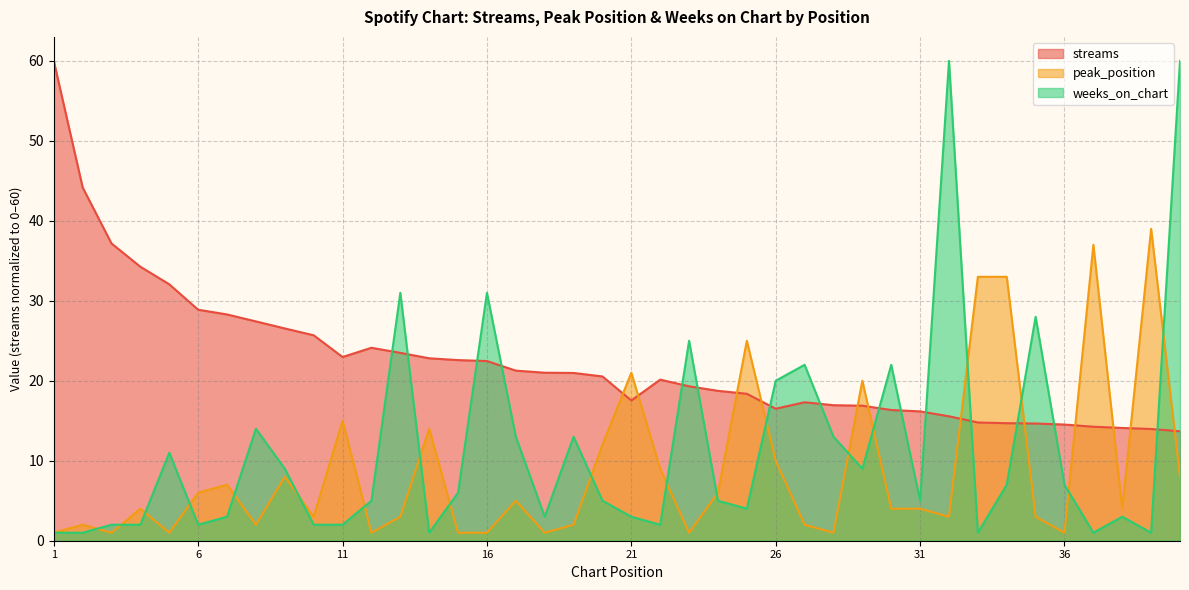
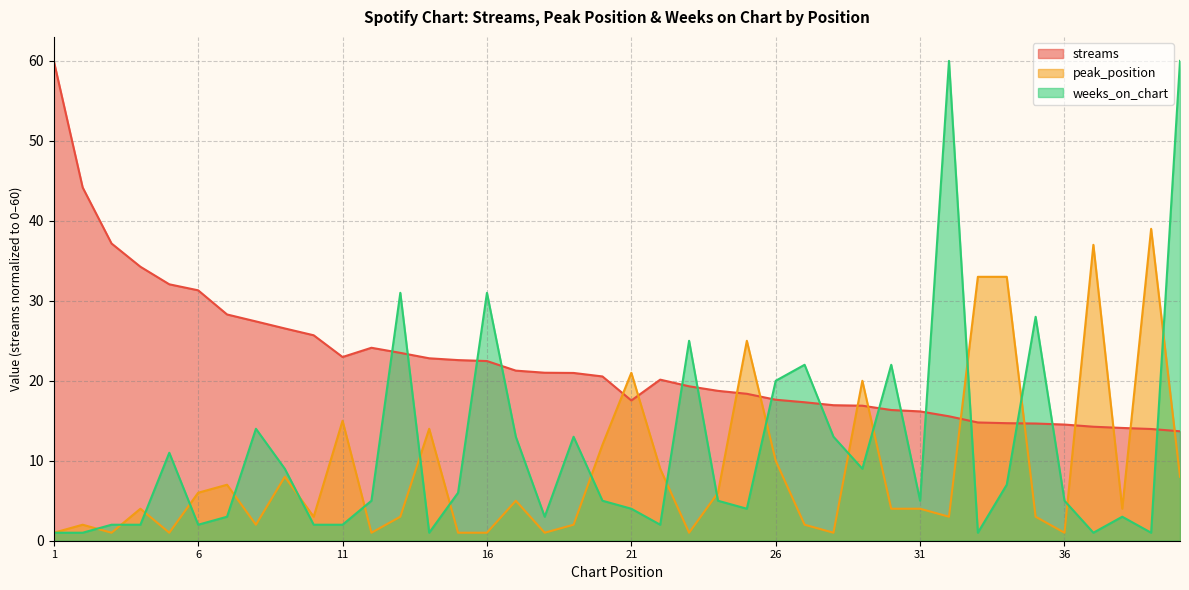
  {
    "streams": {
      "1": 60,
-     "6": 29,
+     "6": 31,
      "11": 23,
      "16": 22,
      "21": 18,
-     "26": 17,
+     "26": 18,
      "31": 16,
      "36": 15
    },
    "peak_position": {
      "6": 6,
      "11": 15,
      "16": 1,
      "21": 21,
      "26": 10,
      "31": 4,
      "36": 1
    },
    "weeks_on_chart": {
      "6": 2,
      "11": 2,
      "16": 31,
-     "21": 3,
+     "21": 4,
      "26": 20,
      "31": 5,
-     "36": 7
+     "36": 5
    }
  }
